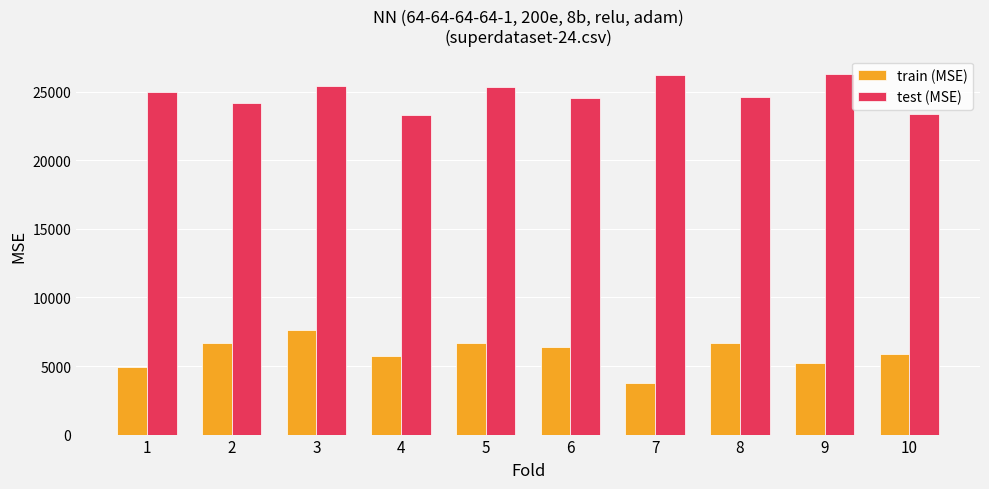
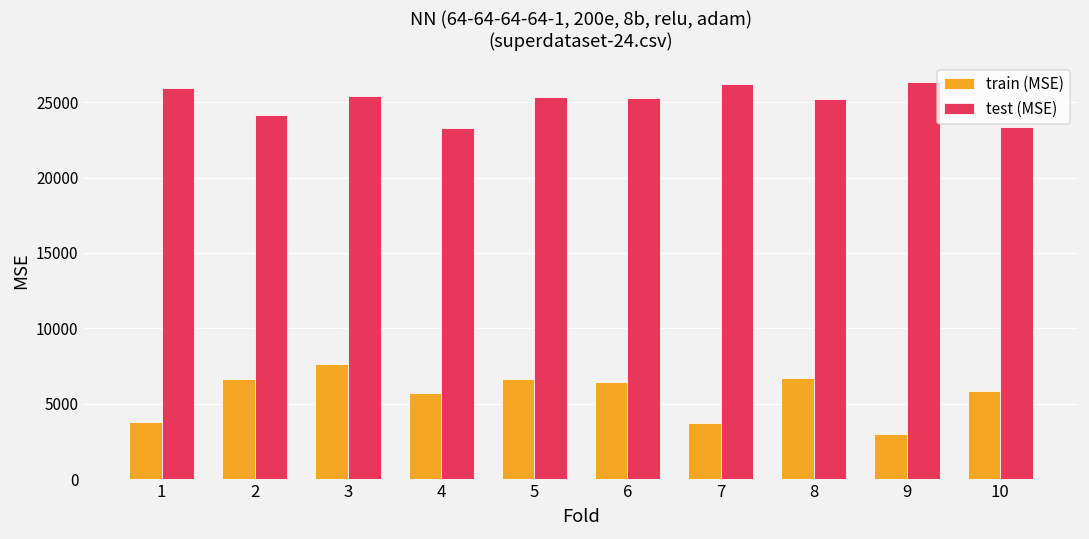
  {
    "train (MSE)": {
-     "1": 4900,
+     "1": 3800,
      "2": 6600,
      "3": 7600,
      "4": 5700,
      "5": 6600,
      "6": 6400,
      "7": 3700,
      "8": 6700,
-     "9": 5200,
+     "9": 3000,
      "10": 5900
    },
    "test (MSE)": {
-     "1": 25000,
+     "1": 25900,
      "2": 24200,
      "3": 25400,
      "4": 23300,
      "5": 25400,
-     "6": 24500,
+     "6": 25300,
      "7": 26200,
-     "8": 24600,
+     "8": 25200,
      "9": 26300,
      "10": 23400
    }
  }
